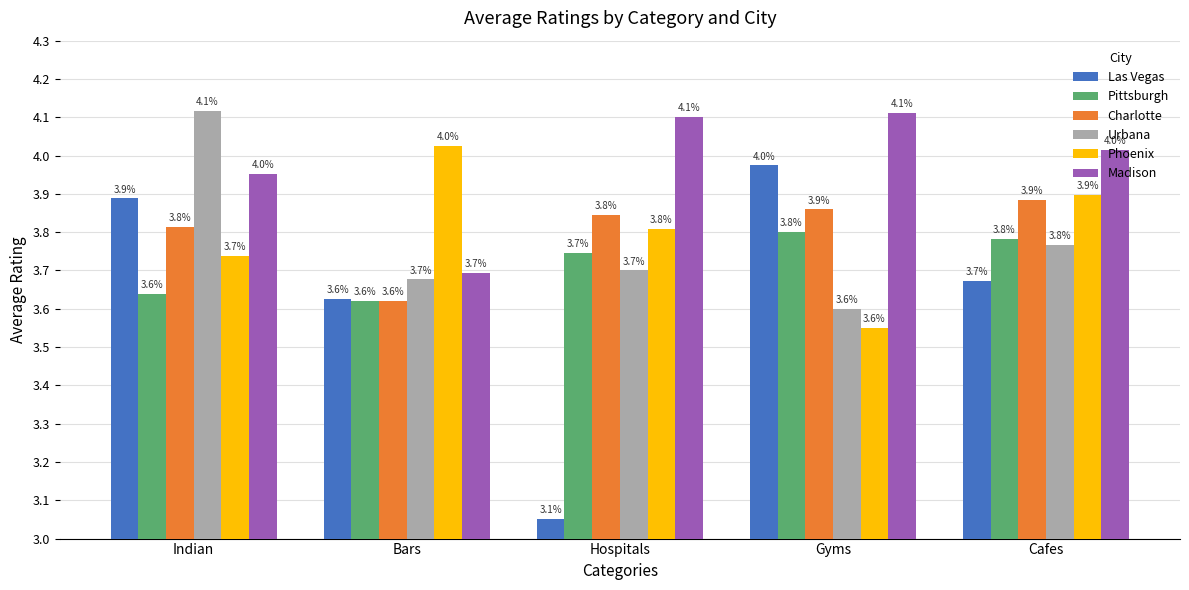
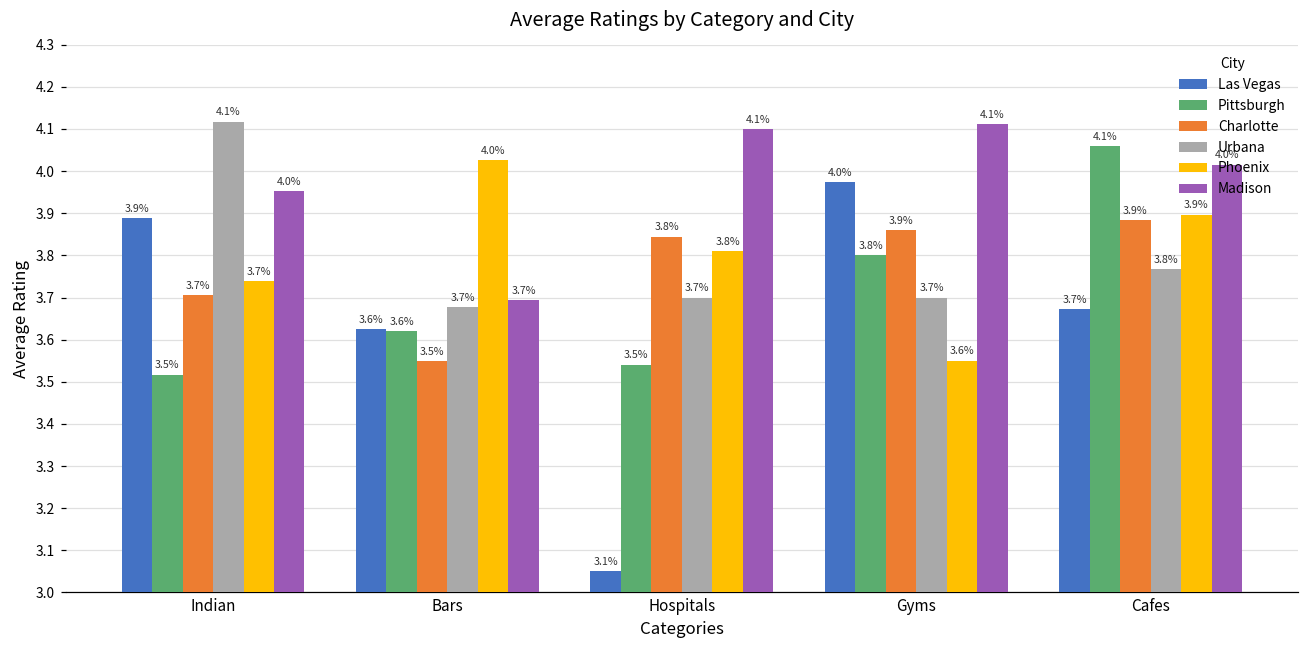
  {
    "Las Vegas": {
      "Indian": "3.9%",
      "Bars": "3.6%",
      "Hospitals": "3.1%",
      "Gyms": "4.0%",
      "Cafes": "3.7%"
    },
    "Pittsburgh": {
-     "Indian": "3.6%",
+     "Indian": "3.5%",
      "Bars": "3.6%",
-     "Hospitals": "3.7%",
+     "Hospitals": "3.5%",
      "Gyms": "3.8%",
-     "Cafes": "3.8%"
+     "Cafes": "4.1%"
    },
    "Charlotte": {
-     "Indian": "3.8%",
-     "Bars": "3.6%",
+     "Indian": "3.7%",
+     "Bars": "3.5%",
      "Hospitals": "3.8%",
      "Gyms": "3.9%",
      "Cafes": "3.9%"
    },
    "Urbana": {
      "Indian": "4.1%",
      "Bars": "3.7%",
      "Hospitals": "3.7%",
-     "Gyms": "3.6%",
+     "Gyms": "3.7%",
      "Cafes": "3.8%"
    },
    "Phoenix": {
      "Indian": "3.7%",
      "Bars": "4.0%",
      "Hospitals": "3.8%",
      "Gyms": "3.6%",
      "Cafes": "3.9%"
    },
    "Madison": {
      "Indian": "4.0%",
      "Bars": "3.7%",
      "Hospitals": "4.1%",
      "Gyms": "4.1%",
      "Cafes": "4.0%"
    }
  }
